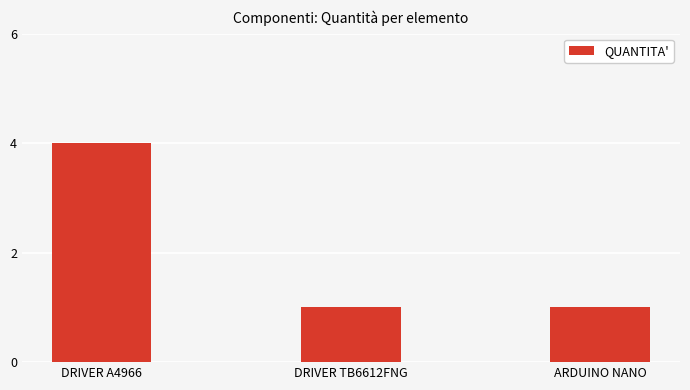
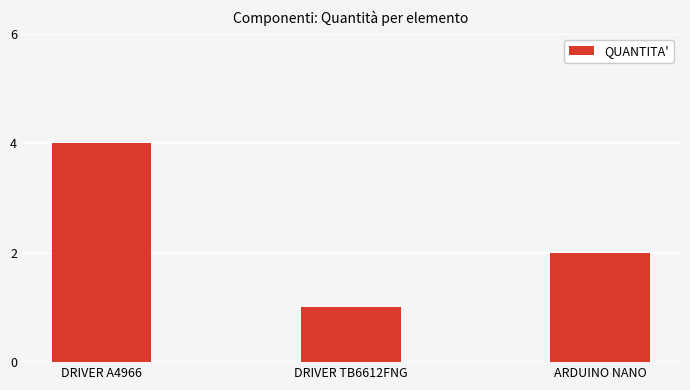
  {
    "DRIVER A4966": 4,
    "DRIVER TB6612FNG": 1,
-   "ARDUINO NANO": 1
+   "ARDUINO NANO": 2
  }
